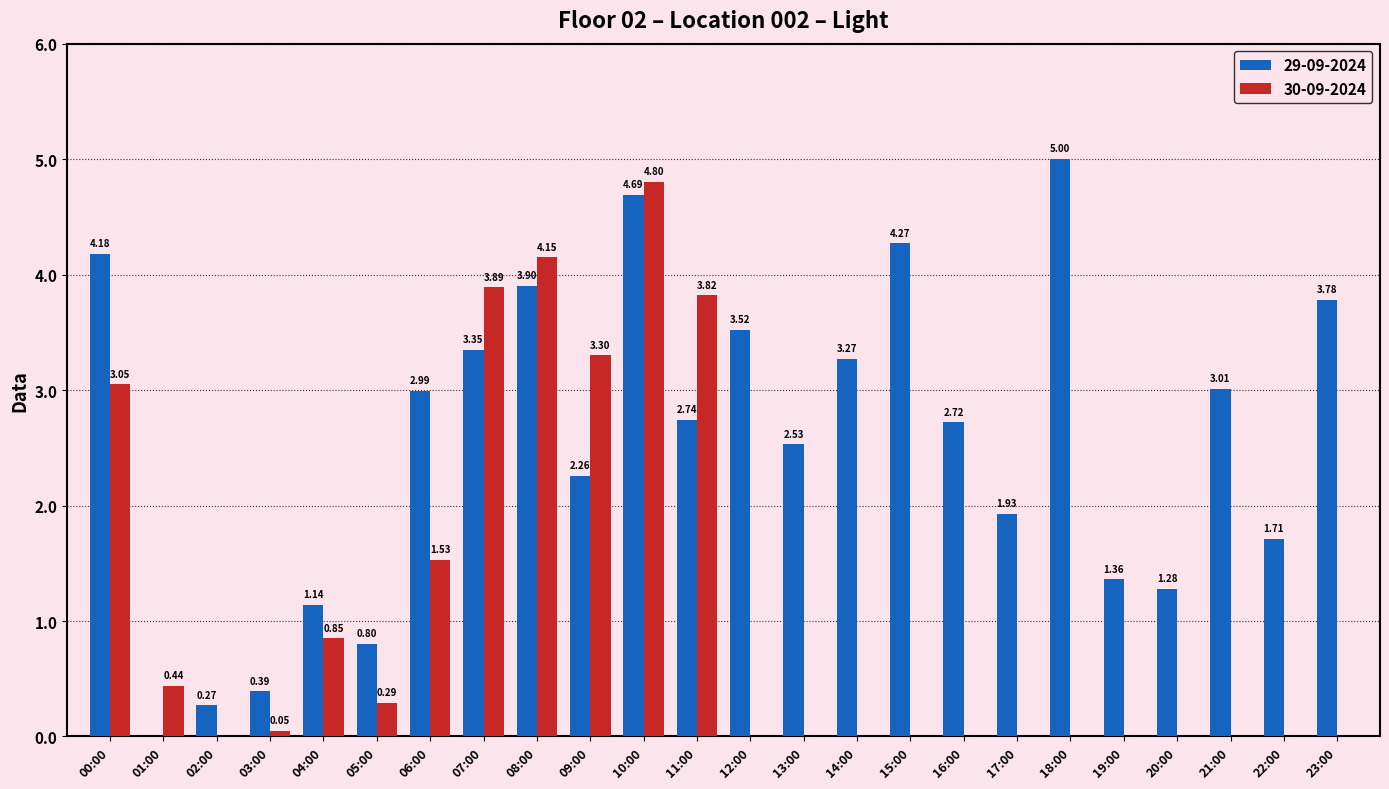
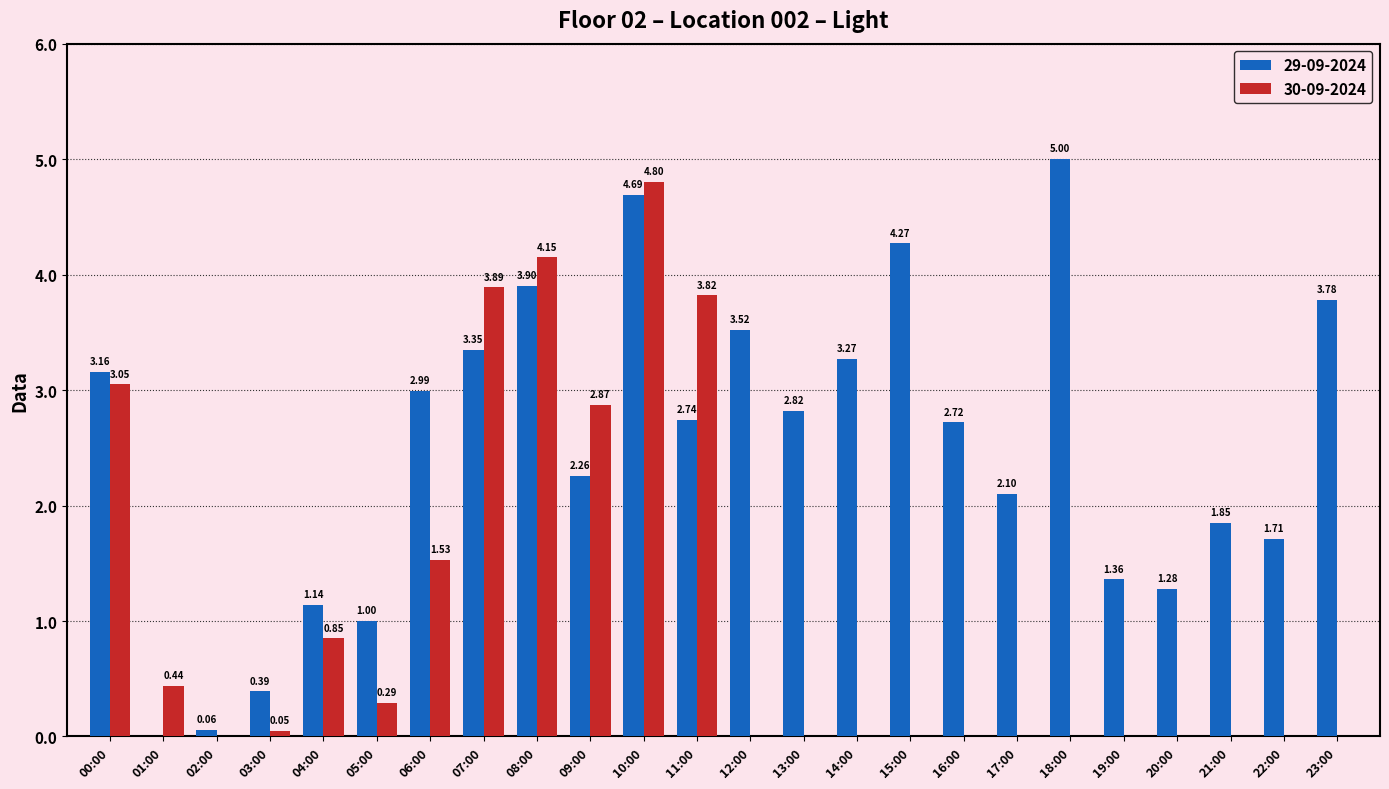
  {
    "29-09-2024": {
-     "00:00": 4.18,
-     "02:00": 0.27,
+     "00:00": 3.16,
+     "02:00": 0.06,
      "03:00": 0.39,
      "04:00": 1.14,
-     "05:00": 0.80,
+     "05:00": 1.00,
      "06:00": 2.99,
      "07:00": 3.35,
      "08:00": 3.90,
      "09:00": 2.26,
      "10:00": 4.69,
      "11:00": 2.74,
      "12:00": 3.52,
-     "13:00": 2.53,
+     "13:00": 2.82,
      "14:00": 3.27,
      "15:00": 4.27,
      "16:00": 2.72,
-     "17:00": 1.93,
+     "17:00": 2.10,
      "18:00": 5.00,
      "19:00": 1.36,
      "20:00": 1.28,
-     "21:00": 3.01,
+     "21:00": 1.85,
      "22:00": 1.71,
      "23:00": 3.78
    },
    "30-09-2024": {
      "00:00": 3.05,
      "01:00": 0.44,
      "03:00": 0.05,
      "04:00": 0.85,
      "05:00": 0.29,
      "06:00": 1.53,
      "07:00": 3.89,
      "08:00": 4.15,
-     "09:00": 3.30,
+     "09:00": 2.87,
      "10:00": 4.80,
      "11:00": 3.82
    }
  }
